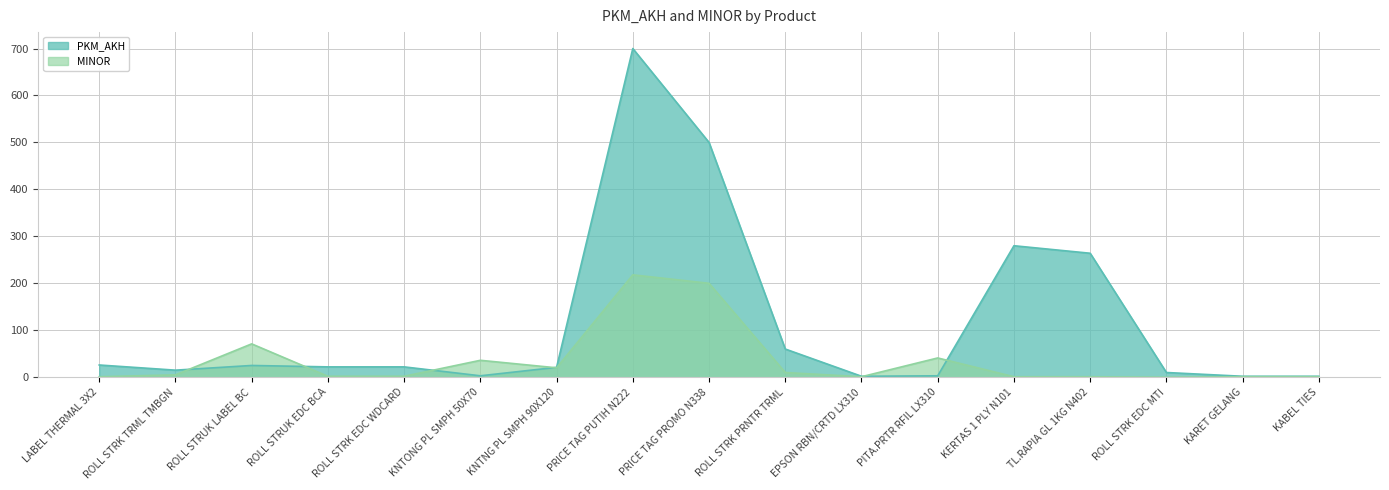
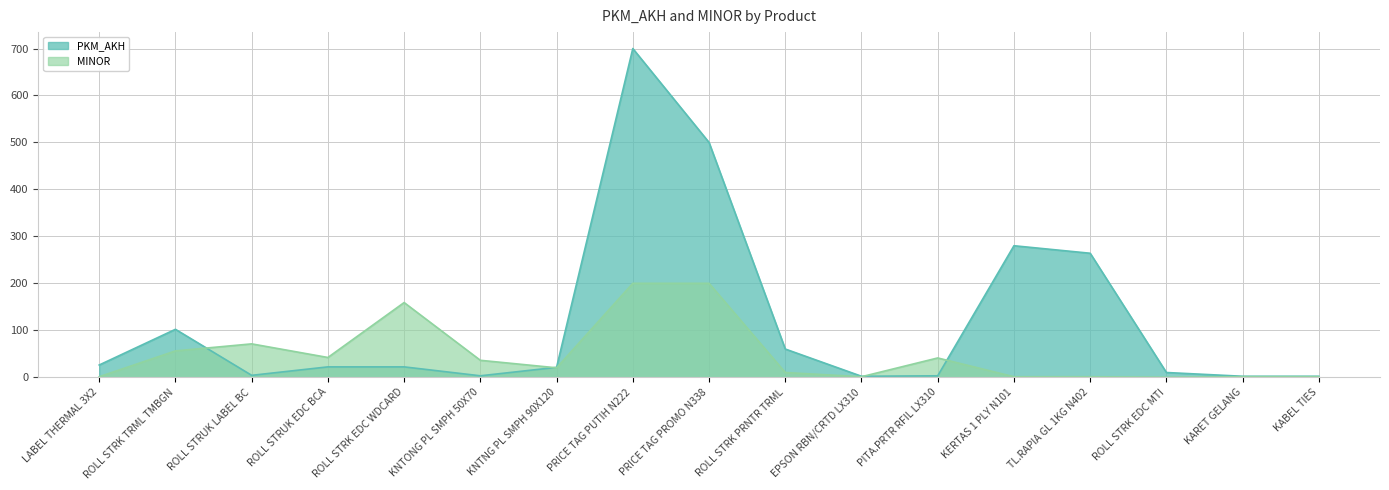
  {
    "PKM_AKH": {
      "LABEL THERMAL 3X2": 30,
-     "ROLL STRK TRML TMBGN": 20,
-     "ROLL STRUK LABEL BC": 30,
+     "ROLL STRK TRML TMBGN": 100,
+     "ROLL STRUK LABEL BC": 0,
      "ROLL STRUK EDC BCA": 20,
      "ROLL STRK EDC WDCARD": 20,
      "KNTONG PL SMPH 50X70": 0,
      "PRICE TAG PUTIH N222": 700,
      "PRICE TAG PROMO N338": 500,
      "ROLL STRK PRNTR TRML": 60,
      "PITA.PRTR RFIL LX310": 0,
      "KERTAS 1 PLY N101": 280,
      "TL.RAPIA GL 1KG N402": 260,
      "ROLL STRK EDC MTI": 10
    },
    "MINOR": {
      "LABEL THERMAL 3X2": 0,
-     "ROLL STRK TRML TMBGN": 10,
+     "ROLL STRK TRML TMBGN": 60,
      "ROLL STRUK LABEL BC": 70,
-     "ROLL STRUK EDC BCA": 0,
-     "ROLL STRK EDC WDCARD": 0,
+     "ROLL STRUK EDC BCA": 40,
+     "ROLL STRK EDC WDCARD": 160,
      "KNTONG PL SMPH 50X70": 40,
-     "PRICE TAG PUTIH N222": 220,
+     "PRICE TAG PUTIH N222": 200,
      "PRICE TAG PROMO N338": 200,
      "ROLL STRK PRNTR TRML": 10,
      "PITA.PRTR RFIL LX310": 40,
      "KERTAS 1 PLY N101": 0,
      "TL.RAPIA GL 1KG N402": 0,
      "ROLL STRK EDC MTI": 0
    }
  }
